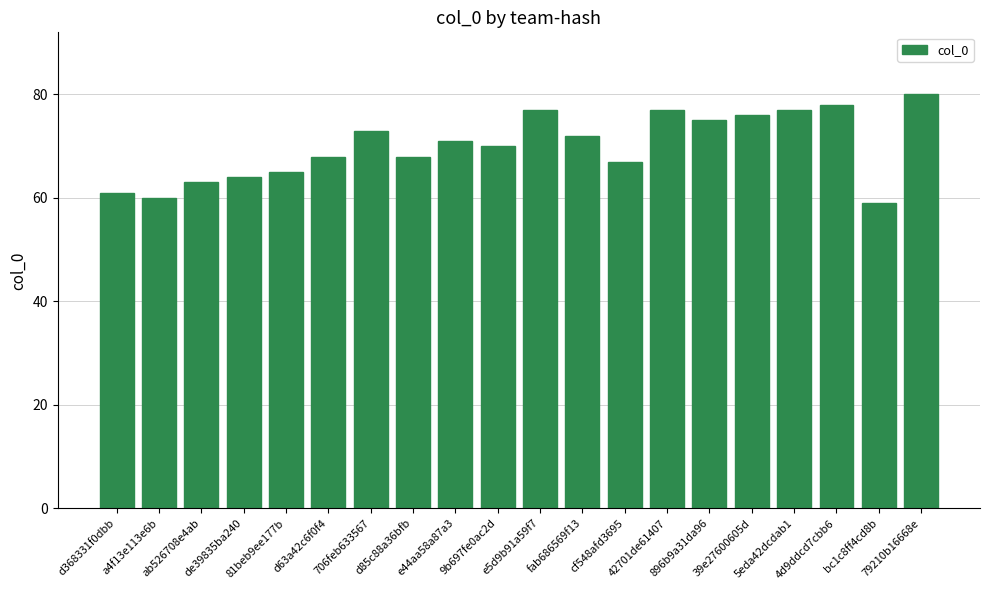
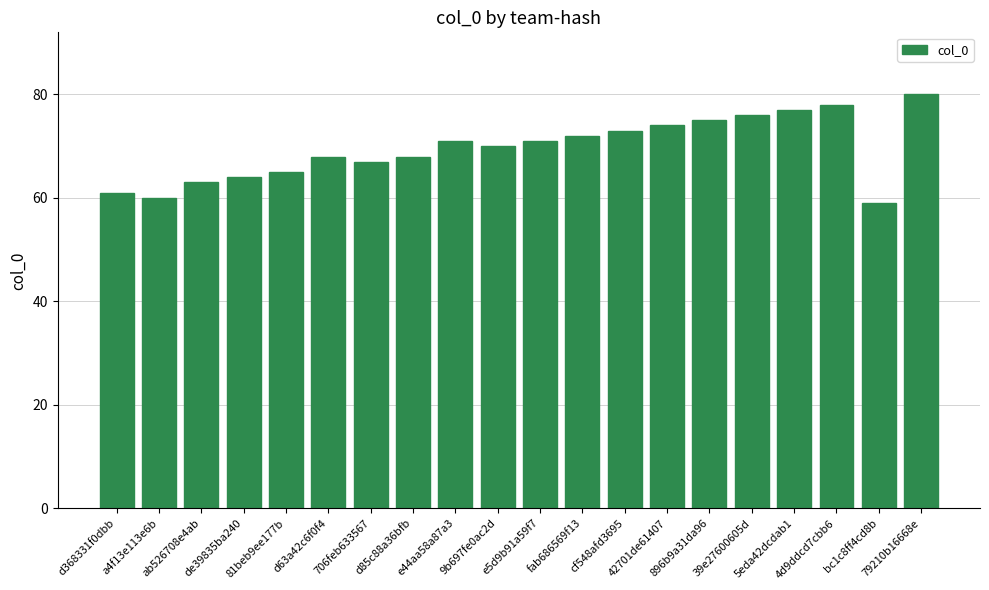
  {
    "d368331f0dbb": 61,
    "a4f13e113e6b": 60,
    "ab526708e4ab": 63,
    "de39835ba240": 64,
    "81beb9ee177b": 65,
    "d63a42c6f0f4": 68,
-   "706feb633567": 73,
+   "706feb633567": 67,
    "d85c88a36bfb": 68,
    "e44aa58a87a3": 71,
    "9b697fe0ac2d": 70,
-   "e5d9b91a59f7": 77,
+   "e5d9b91a59f7": 71,
    "fab686569f13": 72,
-   "cf548afd3695": 67,
-   "42701de61407": 77,
+   "cf548afd3695": 73,
+   "42701de61407": 74,
    "896b9a31da96": 75,
    "39e27600605d": 76,
    "5eda42dcdab1": 77,
    "4d9ddcd7cbb6": 78,
    "bc1c8ff4cd8b": 59,
    "79210b16668e": 80
  }
